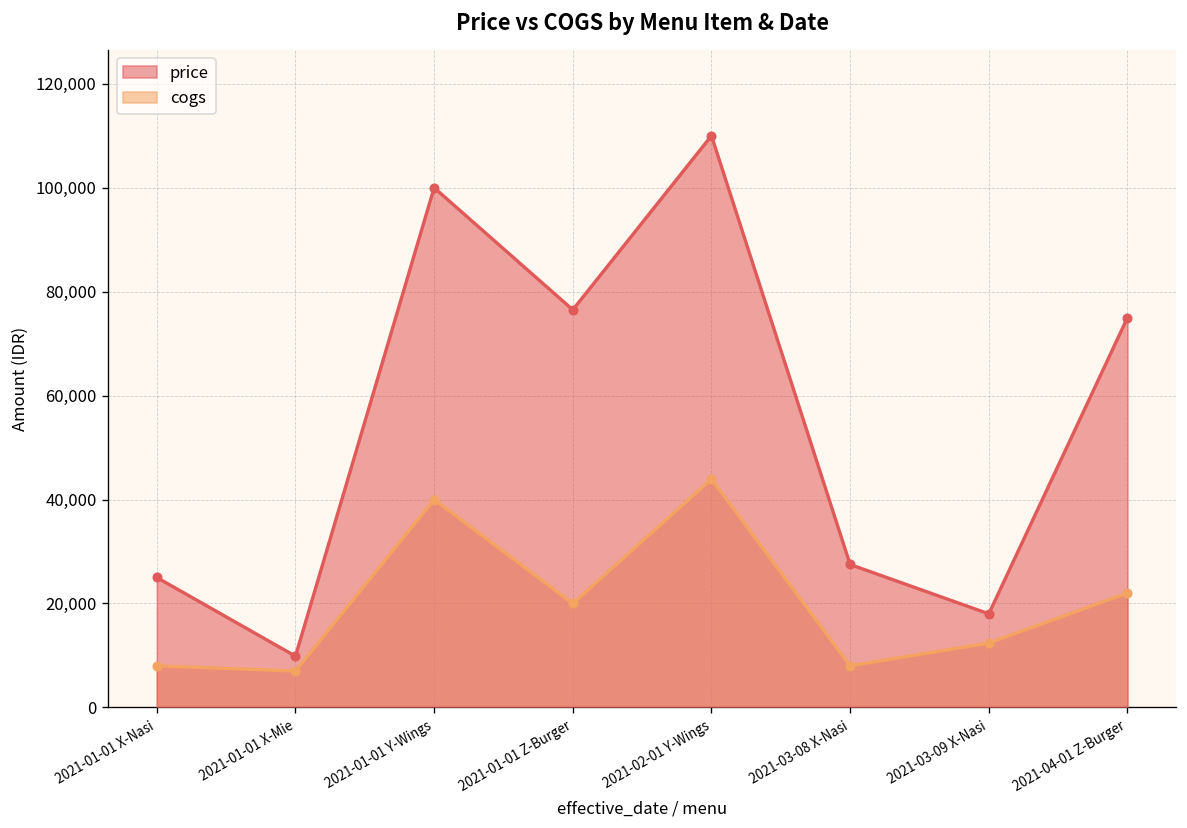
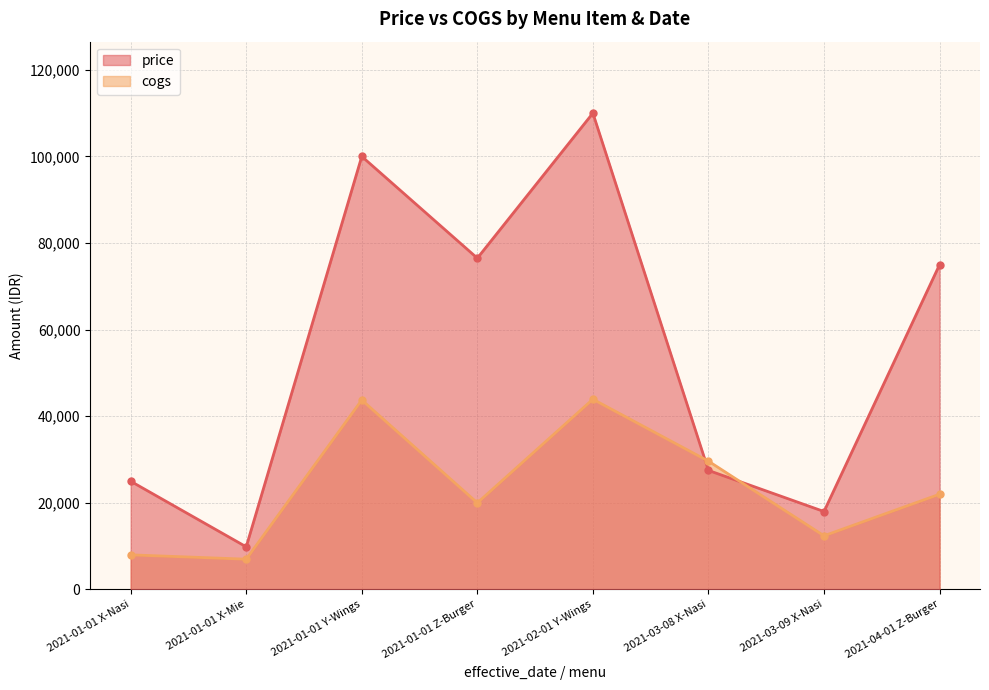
  {
    "price": {
      "2021-01-01 X-Nasi": "25,000",
      "2021-01-01 X-Mie": "10,000",
      "2021-01-01 Y-Wings": "100,000",
      "2021-01-01 Z-Burger": "77,000",
      "2021-02-01 Y-Wings": "110,000",
      "2021-03-08 X-Nasi": "28,000",
      "2021-03-09 X-Nasi": "18,000",
      "2021-04-01 Z-Burger": "75,000"
    },
    "cogs": {
      "2021-01-01 X-Nasi": "8,000",
      "2021-01-01 X-Mie": "7,000",
-     "2021-01-01 Y-Wings": "40,000",
+     "2021-01-01 Y-Wings": "44,000",
      "2021-01-01 Z-Burger": "20,000",
      "2021-02-01 Y-Wings": "44,000",
-     "2021-03-08 X-Nasi": "8,000",
+     "2021-03-08 X-Nasi": "30,000",
      "2021-03-09 X-Nasi": "12,000",
      "2021-04-01 Z-Burger": "22,000"
    }
  }
